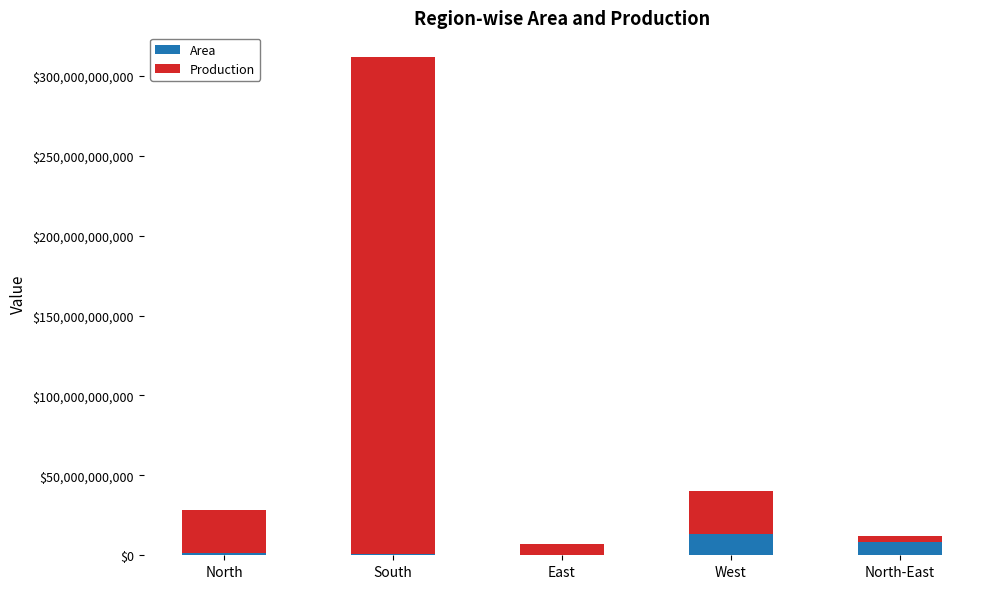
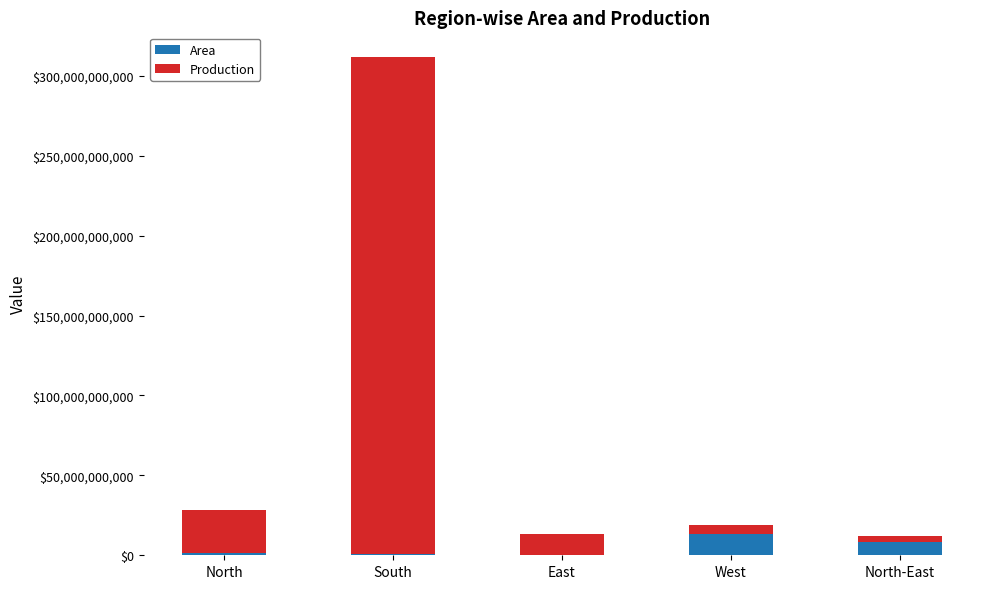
  {
    "Area": {
      "North": "$2,000,000,000",
      "West": "$13,000,000,000",
      "North-East": "$8,000,000,000"
    },
    "Production": {
      "North": "$27,000,000,000",
      "South": "$311,000,000,000",
-     "East": "$7,000,000,000",
-     "West": "$27,000,000,000",
+     "East": "$13,000,000,000",
+     "West": "$6,000,000,000",
      "North-East": "$4,000,000,000"
    }
  }
